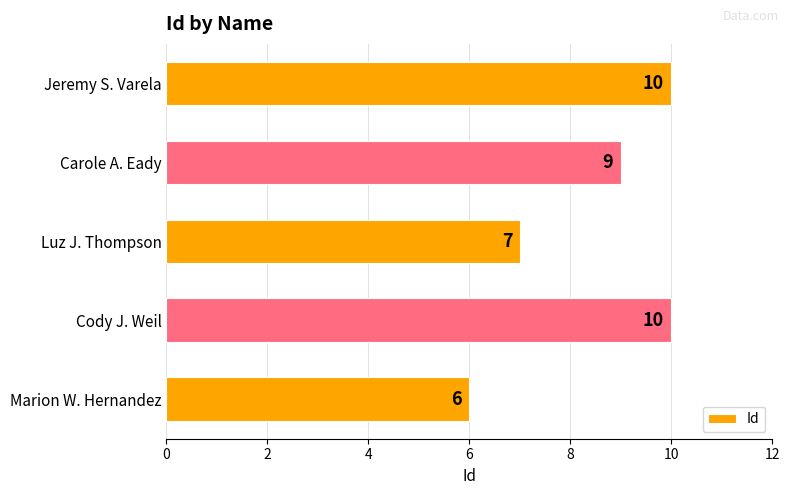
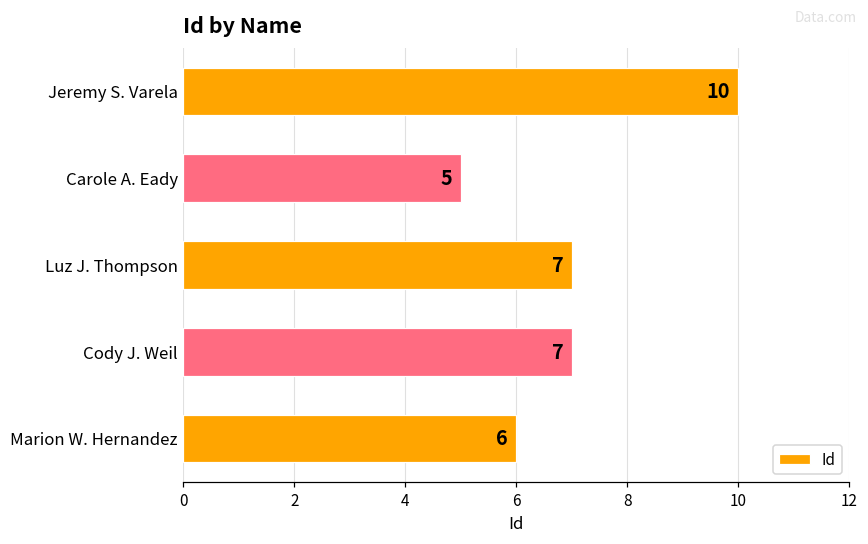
  {
    "Jeremy S. Varela": 10,
-   "Carole A. Eady": 9,
+   "Carole A. Eady": 5,
    "Luz J. Thompson": 7,
-   "Cody J. Weil": 10,
+   "Cody J. Weil": 7,
    "Marion W. Hernandez": 6
  }
